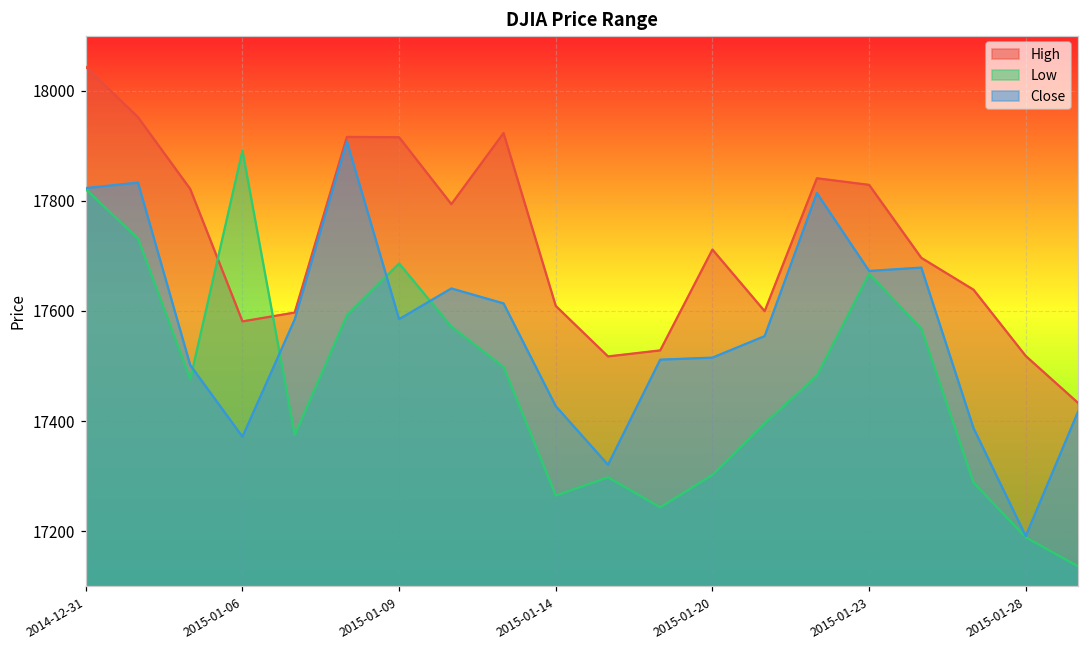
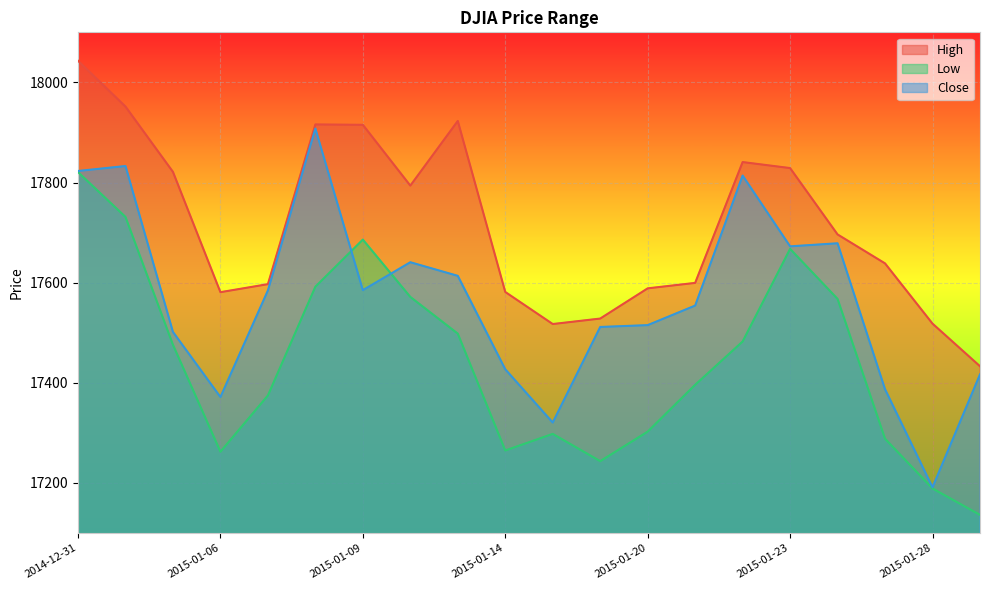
  {
    "High": {
      "2014-12-31": 18040,
      "2015-01-06": 17580,
      "2015-01-09": 17920,
-     "2015-01-14": 17610,
-     "2015-01-20": 17710,
+     "2015-01-14": 17580,
+     "2015-01-20": 17590,
      "2015-01-23": 17830,
      "2015-01-28": 17520
    },
    "Low": {
-     "2015-01-06": 17890,
+     "2015-01-06": 17260,
      "2015-01-09": 17690,
      "2015-01-14": 17260,
      "2015-01-20": 17300,
      "2015-01-23": 17670
    },
    "Close": {
      "2015-01-06": 17370,
      "2015-01-09": 17590,
      "2015-01-14": 17430,
      "2015-01-20": 17520,
      "2015-01-23": 17670
    }
  }
